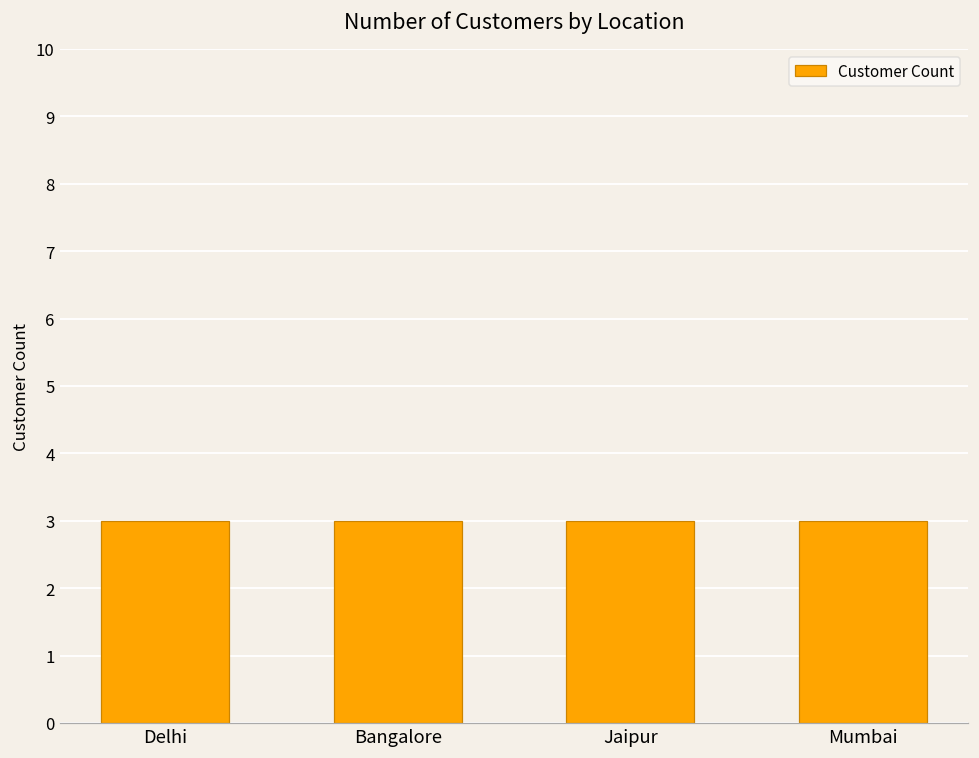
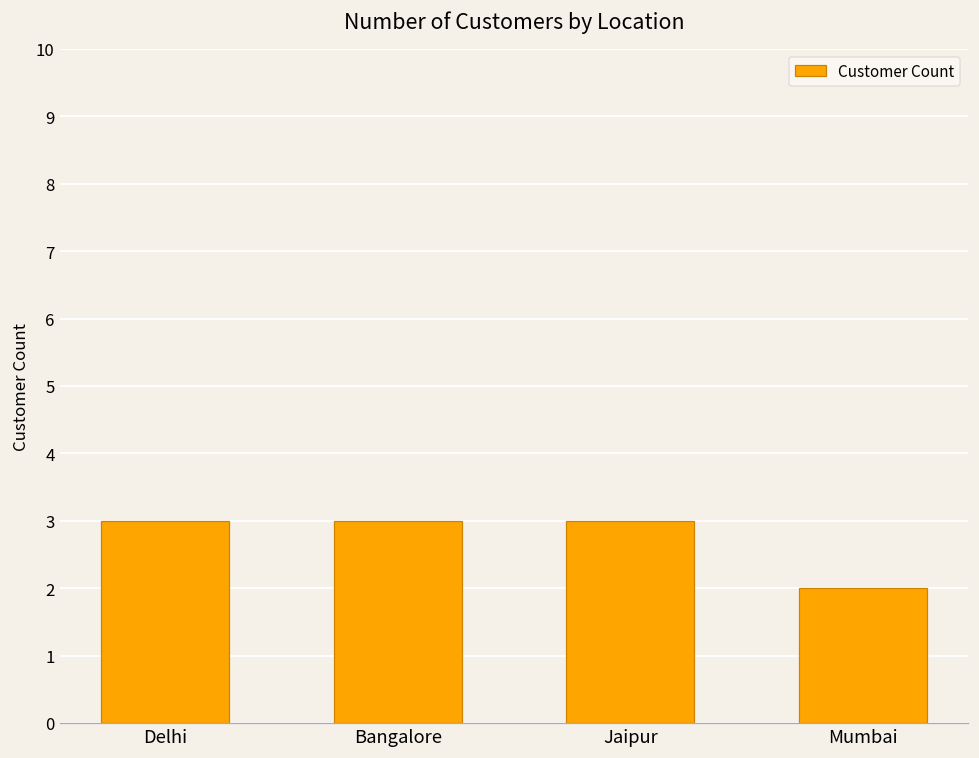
  {
    "Delhi": 3,
    "Bangalore": 3,
    "Jaipur": 3,
-   "Mumbai": 3
+   "Mumbai": 2
  }
